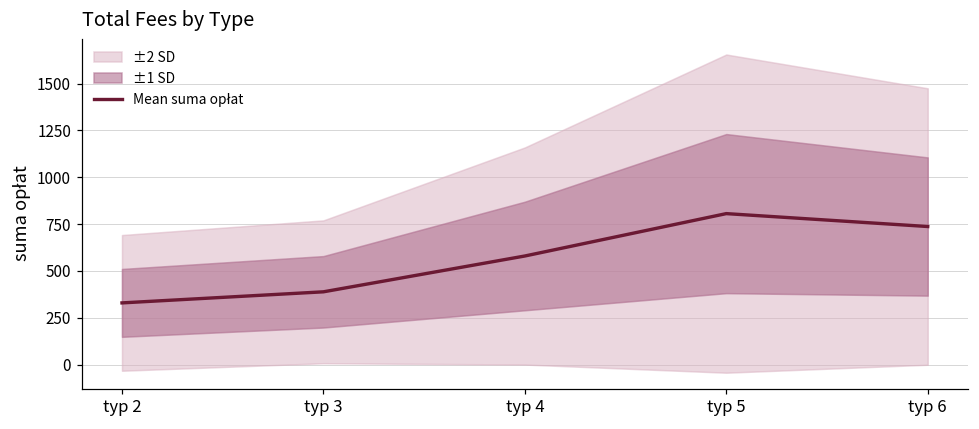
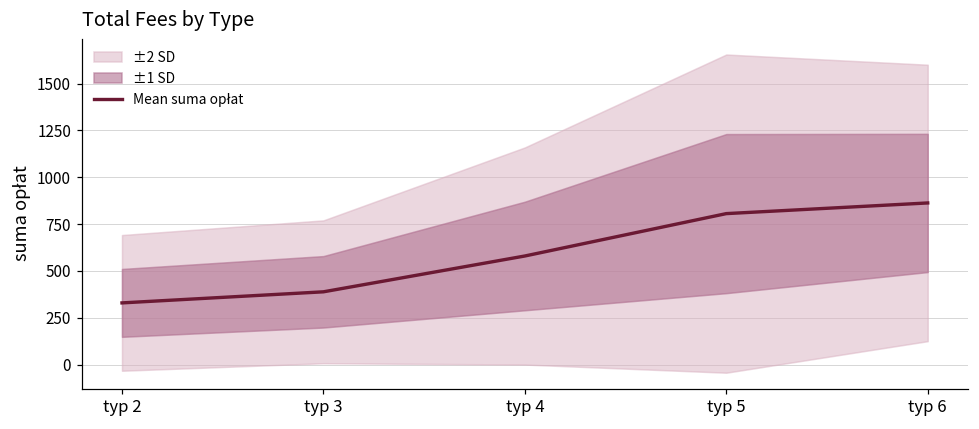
  {
    "Mean suma opłat": {
      "typ 2": 330,
      "typ 3": 390,
      "typ 4": 580,
      "typ 5": 810,
-     "typ 6": 740
+     "typ 6": 860
    }
  }
